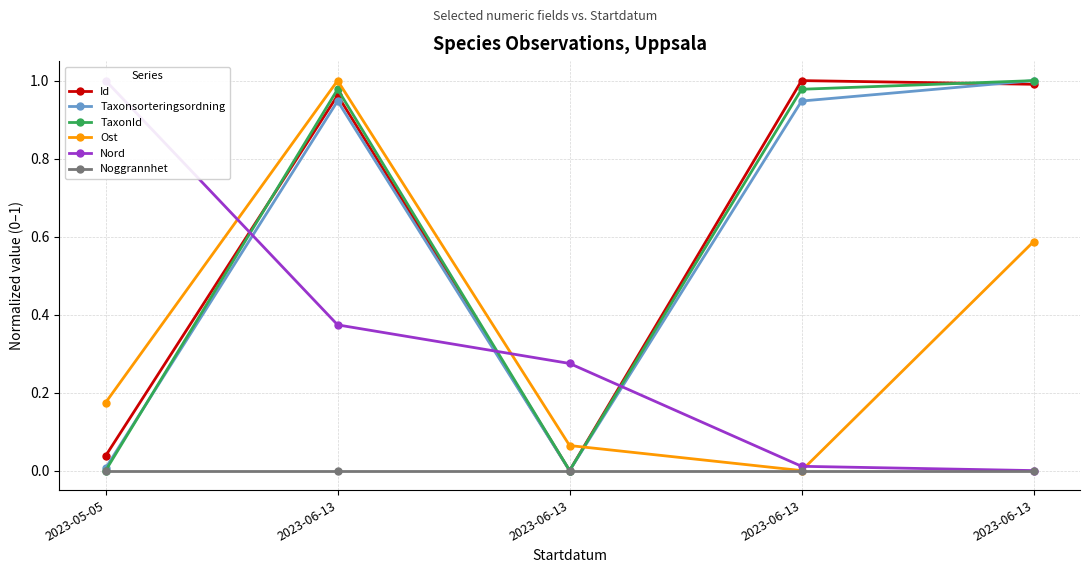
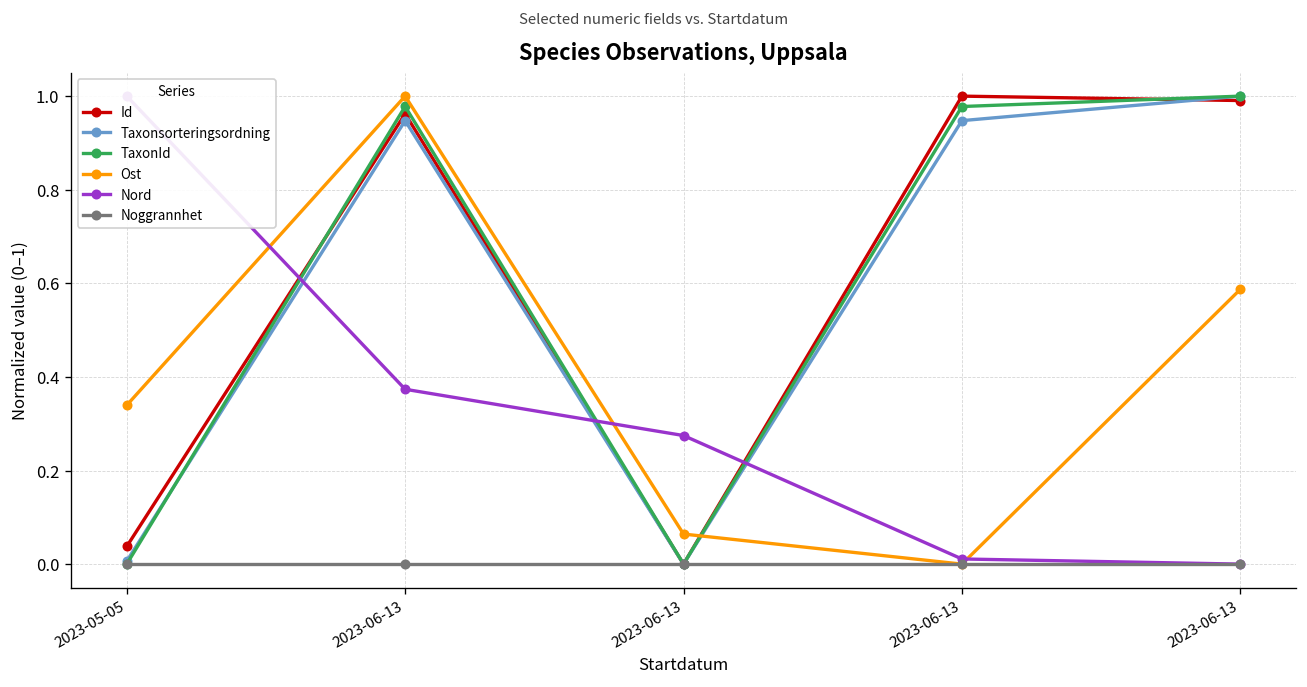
  {
    "Id": {
      "2023-05-05": 0.04
    },
    "Ost": {
-     "2023-05-05": 0.17
+     "2023-05-05": 0.34
    }
  }
